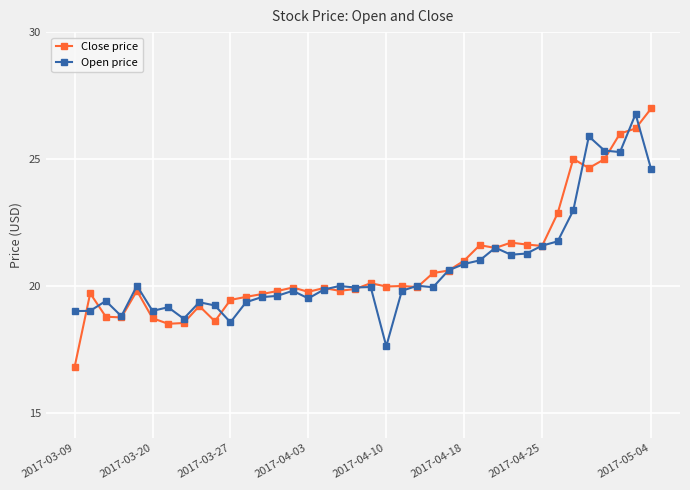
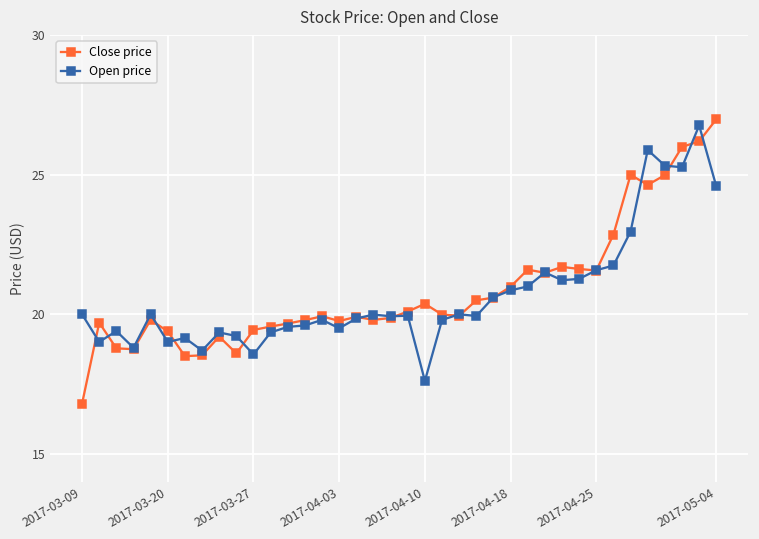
  {
    "Close price": {
      "2017-03-09": 16.8,
-     "2017-03-20": 18.7,
+     "2017-03-20": 19.4,
      "2017-03-27": 19.4,
      "2017-04-03": 19.8,
-     "2017-04-10": 20.0,
+     "2017-04-10": 20.4,
      "2017-04-18": 21.0,
      "2017-05-04": 27.0
    },
    "Open price": {
-     "2017-03-09": 19,
+     "2017-03-09": 20,
      "2017-03-20": 19,
      "2017-03-27": 18.6,
      "2017-04-03": 19.5,
      "2017-04-10": 17.6,
      "2017-04-18": 20.9,
      "2017-05-04": 24.6
    }
  }
